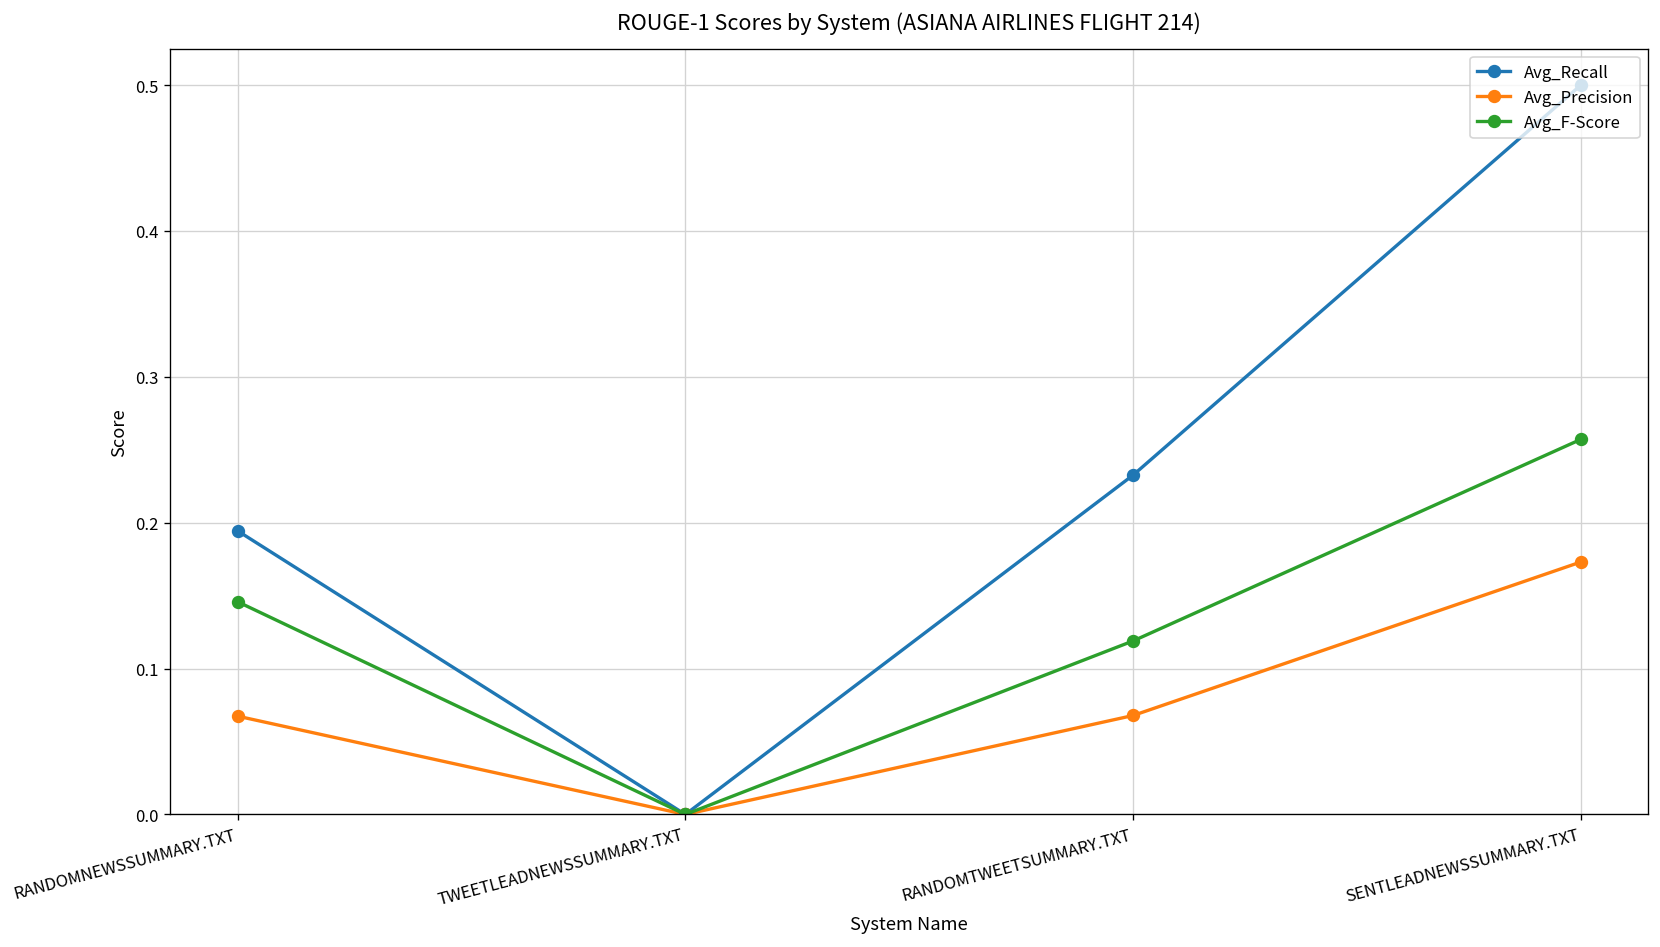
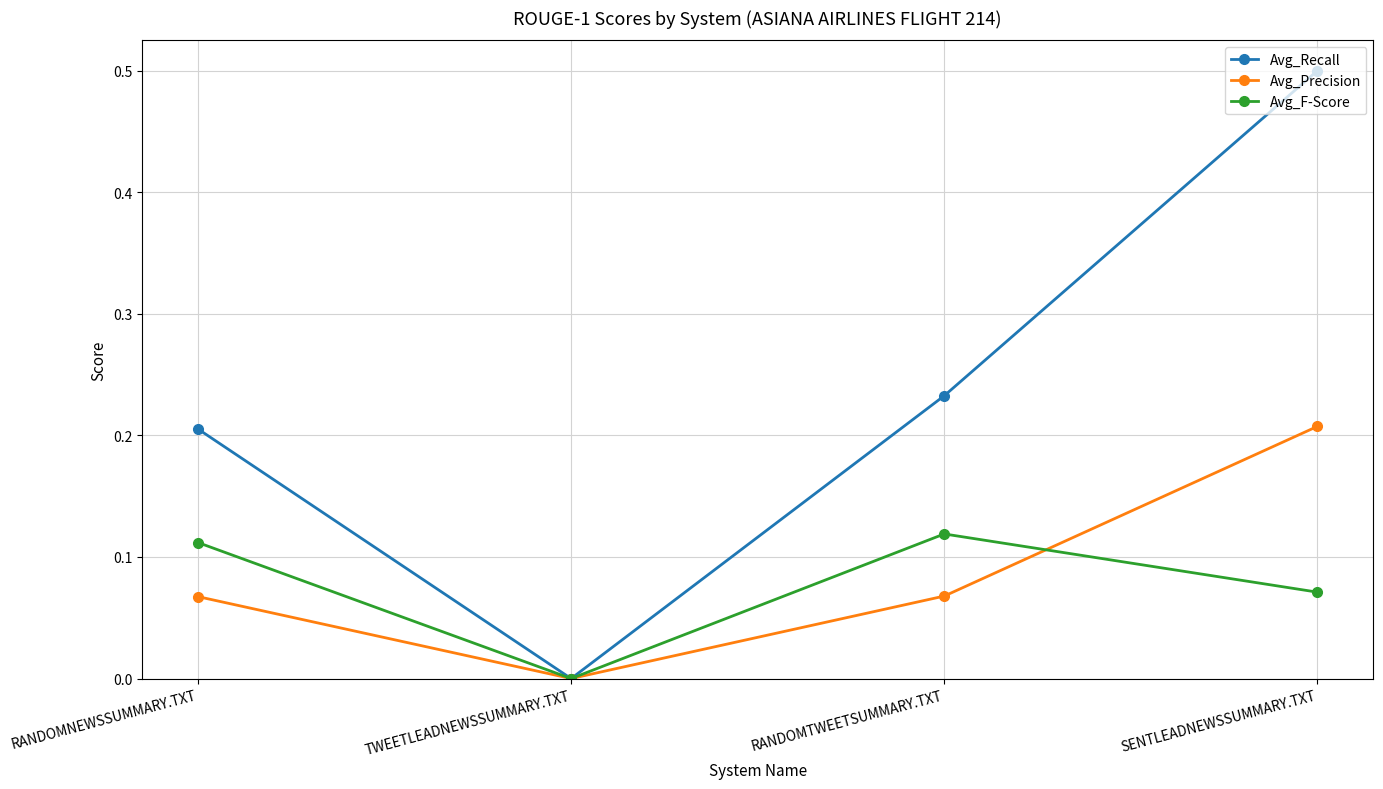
  {
    "Avg_Recall": {
-     "RANDOMNEWSSUMMARY.TXT": 0.194,
+     "RANDOMNEWSSUMMARY.TXT": 0.205,
      "RANDOMTWEETSUMMARY.TXT": 0.233
    },
    "Avg_Precision": {
      "RANDOMNEWSSUMMARY.TXT": 0.067,
      "RANDOMTWEETSUMMARY.TXT": 0.068,
-     "SENTLEADNEWSSUMMARY.TXT": 0.173
+     "SENTLEADNEWSSUMMARY.TXT": 0.207
    },
    "Avg_F-Score": {
-     "RANDOMNEWSSUMMARY.TXT": 0.146,
+     "RANDOMNEWSSUMMARY.TXT": 0.112,
      "RANDOMTWEETSUMMARY.TXT": 0.119,
-     "SENTLEADNEWSSUMMARY.TXT": 0.257
+     "SENTLEADNEWSSUMMARY.TXT": 0.071
    }
  }
